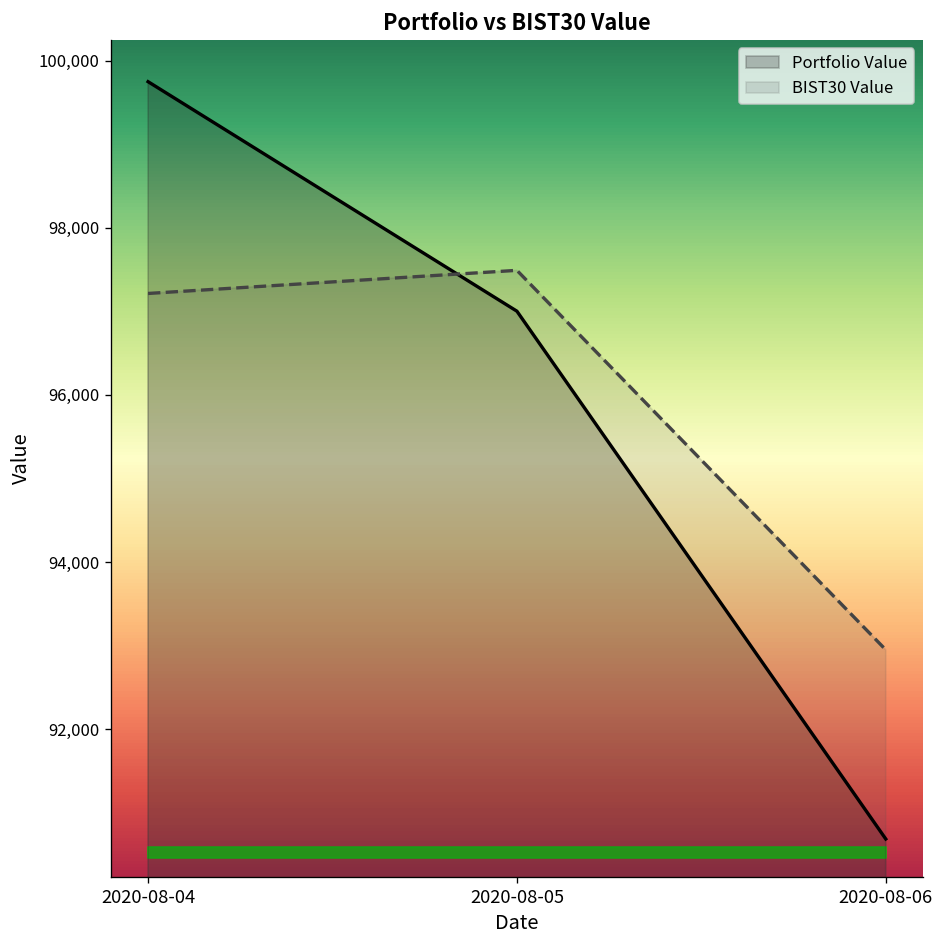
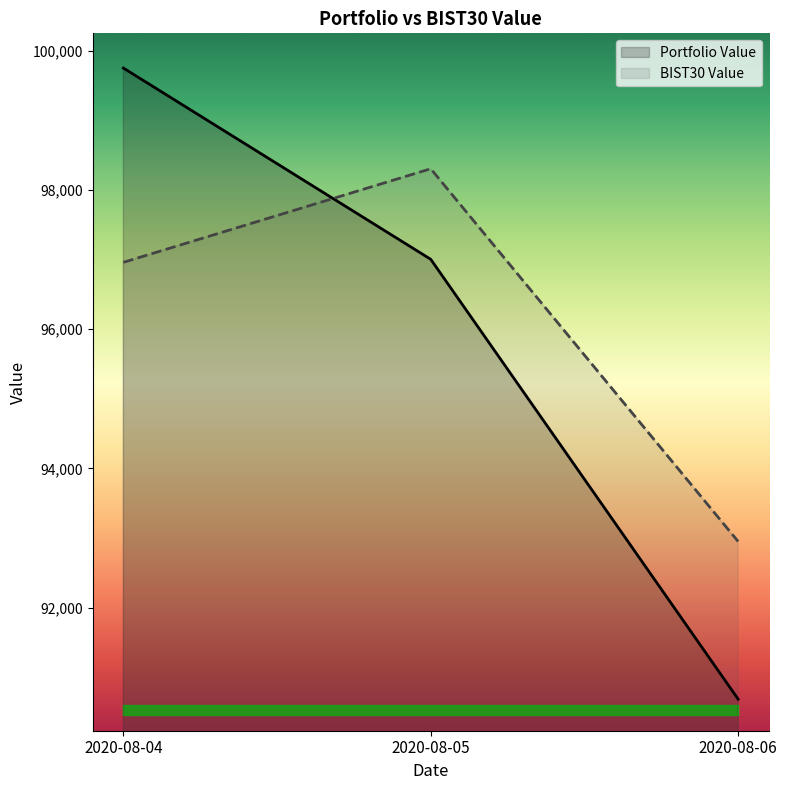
  {
    "Portfolio Value": {
      "2020-08-04": "99,700",
      "2020-08-05": "97,000",
      "2020-08-06": "90,700"
    },
    "BIST30 Value": {
-     "2020-08-04": "97,200",
-     "2020-08-05": "97,500",
+     "2020-08-04": "97,000",
+     "2020-08-05": "98,300",
      "2020-08-06": "93,000"
    }
  }
